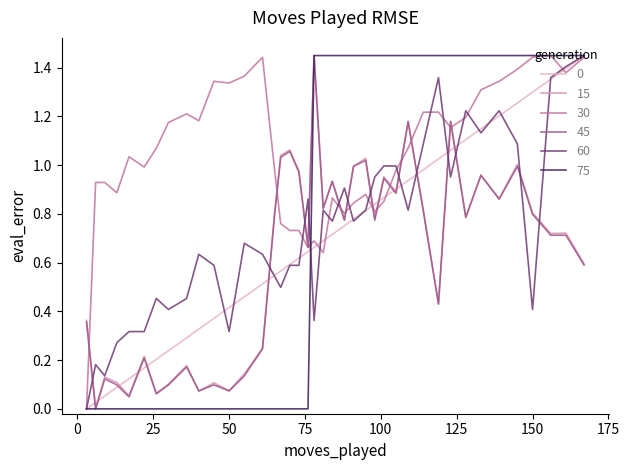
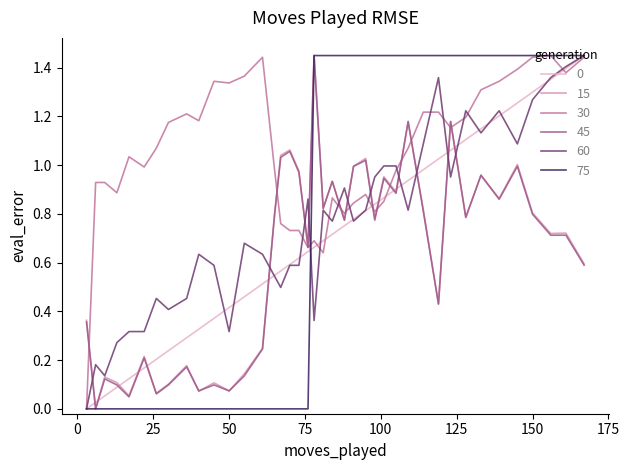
  {
    "60": {
      "50": 0.32,
-     "150": 0.41
+     "150": 1.27
    },
    "75": {
      "50": 0.00
    }
  }
